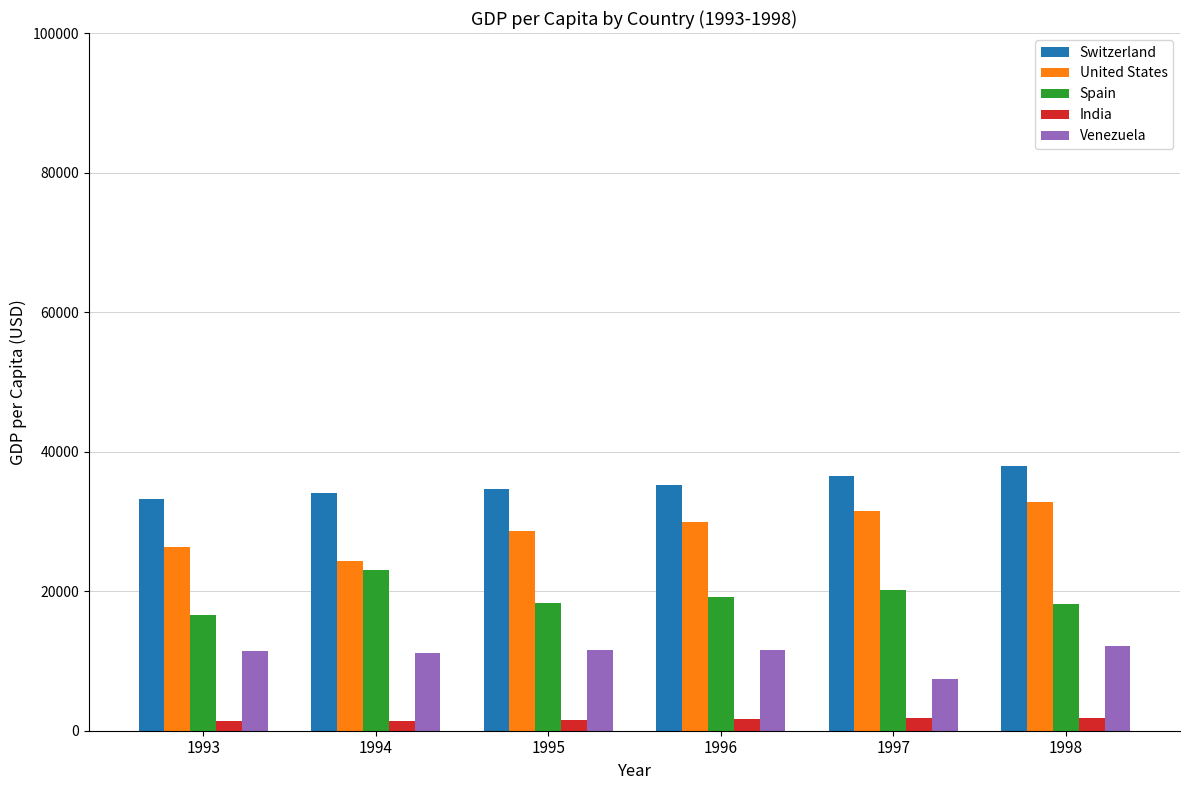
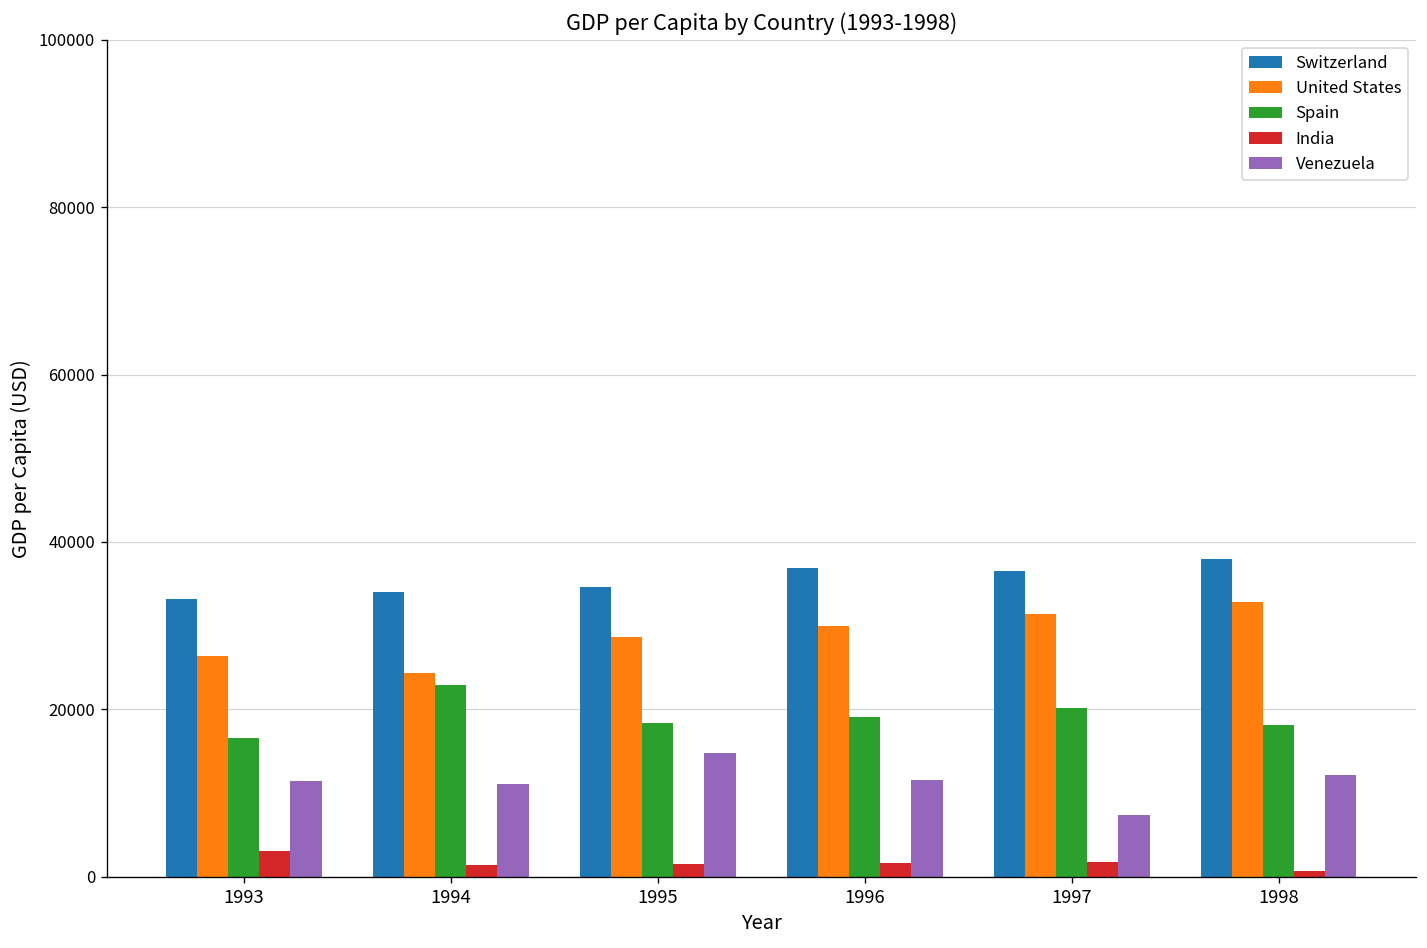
  {
    "Switzerland": {
      "1993": 33000,
      "1994": 34000,
      "1995": 35000,
-     "1996": 35000,
+     "1996": 37000,
      "1997": 37000,
      "1998": 38000
    },
    "United States": {
      "1993": 26000,
      "1994": 24000,
      "1995": 29000,
      "1996": 30000,
      "1997": 31000,
      "1998": 33000
    },
    "Spain": {
      "1993": 17000,
      "1994": 23000,
      "1995": 18000,
      "1996": 19000,
      "1997": 20000,
      "1998": 18000
    },
    "India": {
-     "1993": 1000,
+     "1993": 3000,
      "1994": 1000,
      "1995": 2000,
      "1996": 2000,
      "1997": 2000,
-     "1998": 2000
+     "1998": 1000
    },
    "Venezuela": {
      "1993": 11000,
      "1994": 11000,
-     "1995": 12000,
+     "1995": 15000,
      "1996": 12000,
      "1997": 7000,
      "1998": 12000
    }
  }
